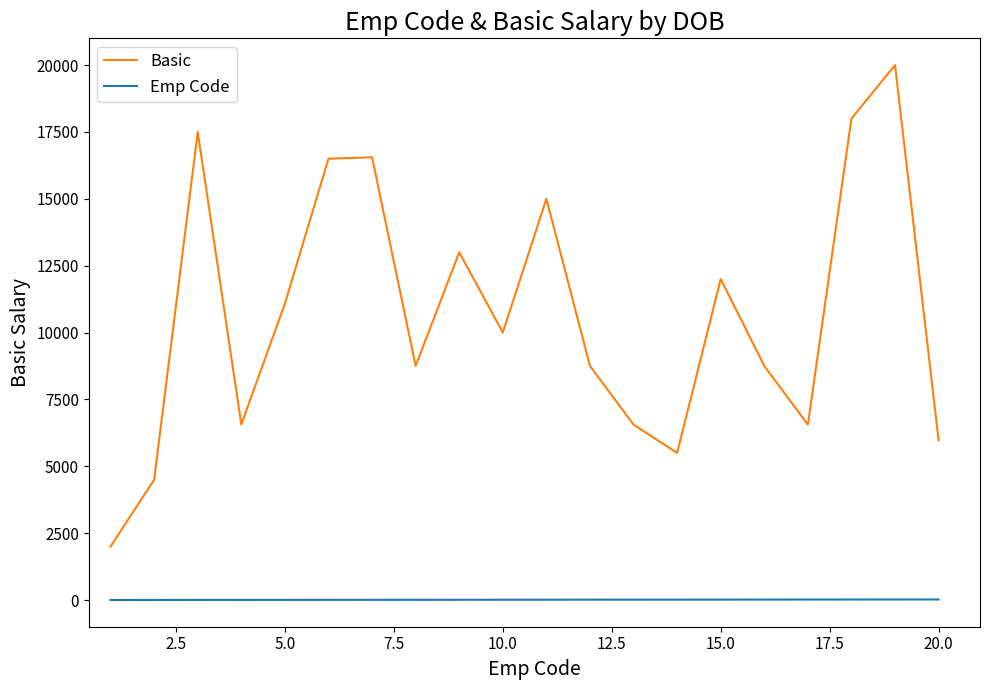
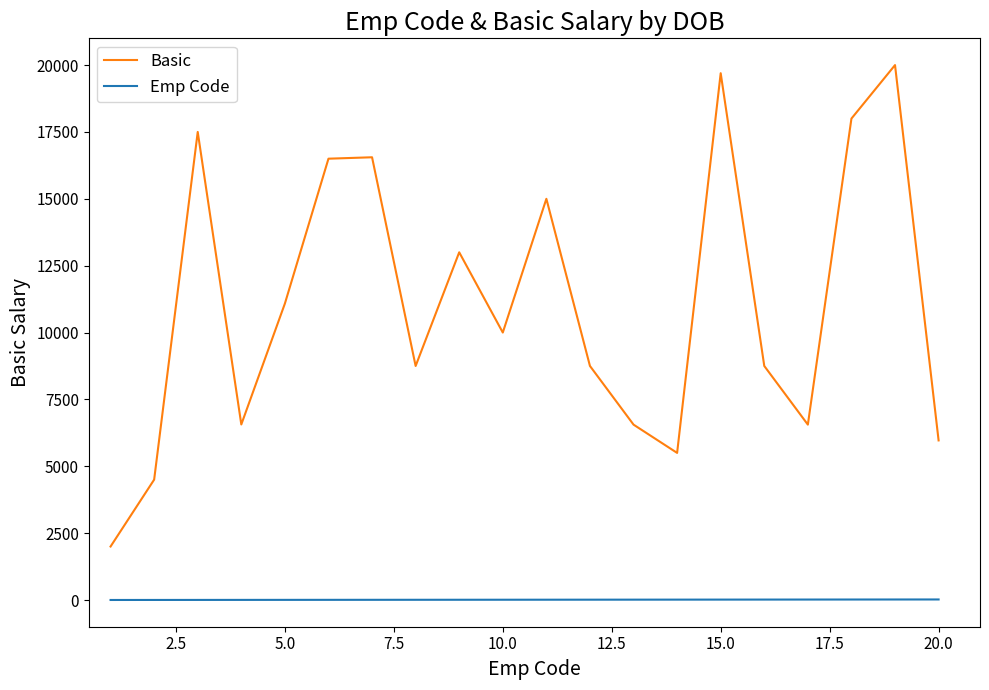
  {
    "Basic": {
      "5.0": 11100,
      "10.0": 10000,
-     "15.0": 12000,
+     "15.0": 19700,
      "20.0": 6000
    },
    "Emp Code": {
      "5.0": 0,
      "10.0": 0,
      "15.0": 0,
      "20.0": 0
    }
  }
